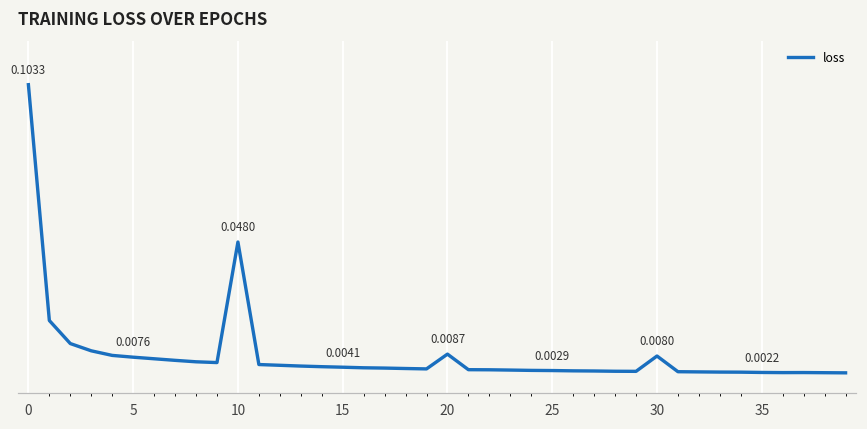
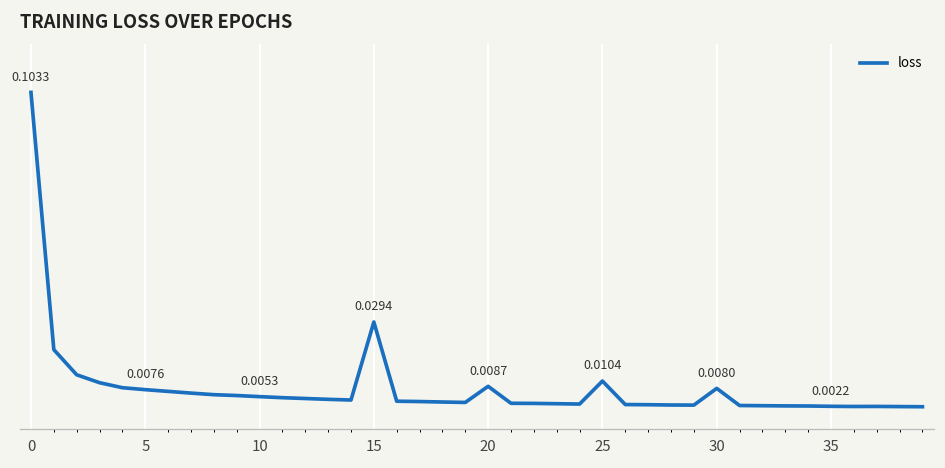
  {
    "0": 0.1033,
    "5": 0.0076,
-   "10": 0.0480,
-   "15": 0.0041,
+   "10": 0.0053,
+   "15": 0.0294,
    "20": 0.0087,
-   "25": 0.0029,
+   "25": 0.0104,
    "30": 0.0080,
    "35": 0.0022
  }
